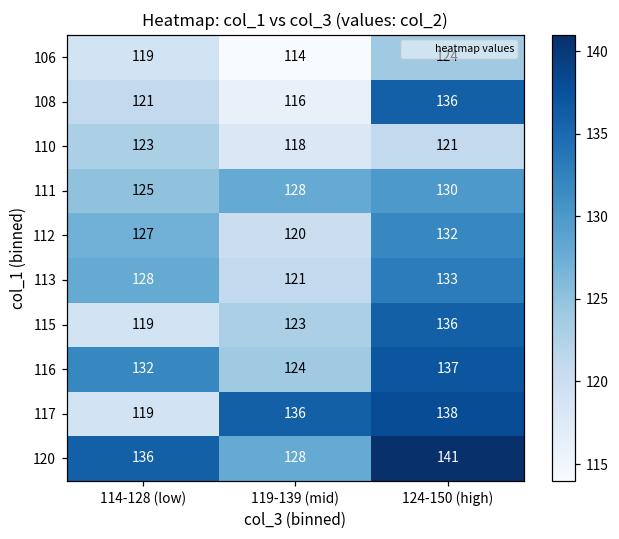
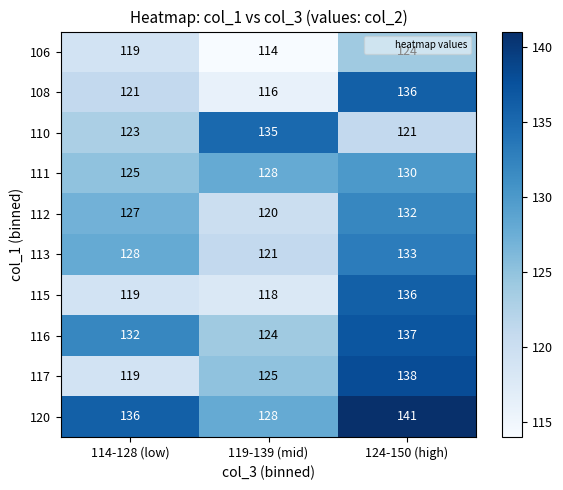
  {
    "106": {
      "114-128 (low)": 119,
      "119-139 (mid)": 114
    },
    "108": {
      "114-128 (low)": 121,
      "119-139 (mid)": 116,
      "124-150 (high)": 136
    },
    "110": {
      "114-128 (low)": 123,
-     "119-139 (mid)": 118,
+     "119-139 (mid)": 135,
      "124-150 (high)": 121
    },
    "111": {
      "114-128 (low)": 125,
      "119-139 (mid)": 128,
      "124-150 (high)": 130
    },
    "112": {
      "114-128 (low)": 127,
      "119-139 (mid)": 120,
      "124-150 (high)": 132
    },
    "113": {
      "114-128 (low)": 128,
      "119-139 (mid)": 121,
      "124-150 (high)": 133
    },
    "115": {
      "114-128 (low)": 119,
-     "119-139 (mid)": 123,
+     "119-139 (mid)": 118,
      "124-150 (high)": 136
    },
    "116": {
      "114-128 (low)": 132,
      "119-139 (mid)": 124,
      "124-150 (high)": 137
    },
    "117": {
      "114-128 (low)": 119,
-     "119-139 (mid)": 136,
+     "119-139 (mid)": 125,
      "124-150 (high)": 138
    },
    "120": {
      "114-128 (low)": 136,
      "119-139 (mid)": 128,
      "124-150 (high)": 141
    }
  }
